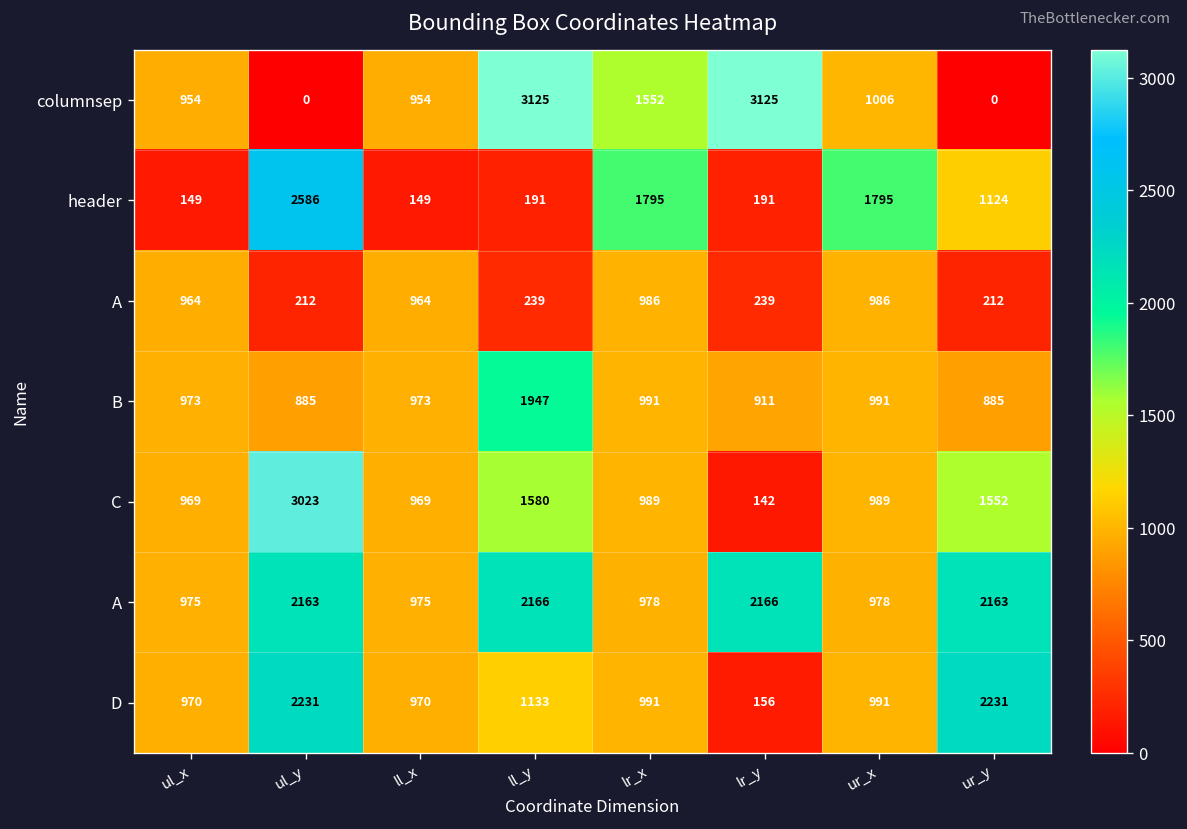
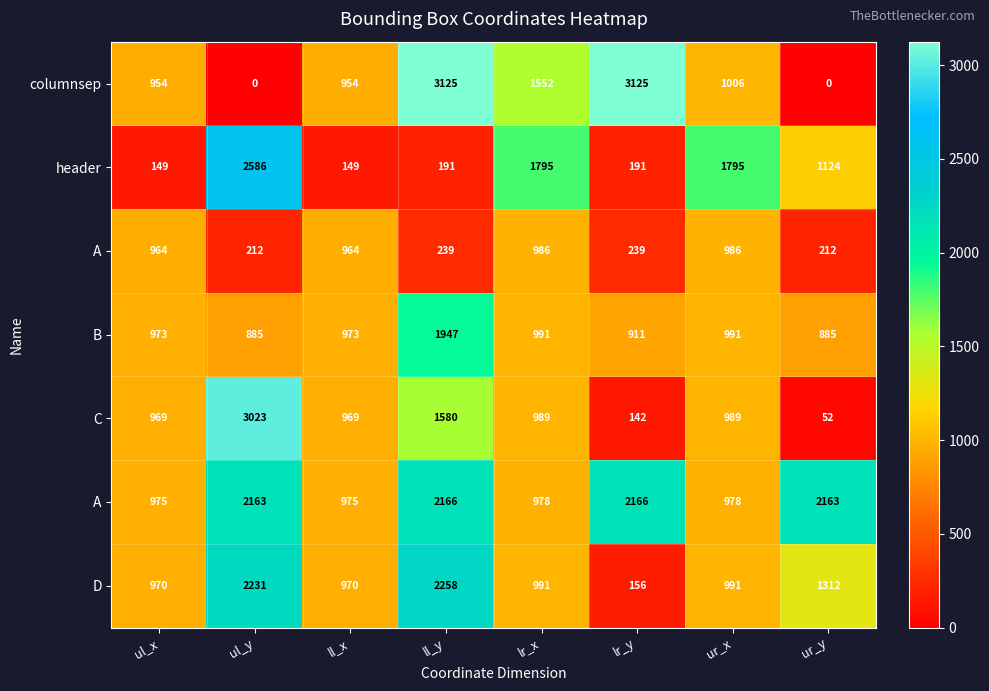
  {
    "columnsep": {
      "ul_x": 954,
      "ul_y": 0,
      "ll_x": 954,
      "ll_y": 3125,
      "lr_x": 1552,
      "lr_y": 3125,
      "ur_x": 1006,
      "ur_y": 0
    },
    "header": {
      "ul_x": 149,
      "ul_y": 2586,
      "ll_x": 149,
      "ll_y": 191,
      "lr_x": 1795,
      "lr_y": 191,
      "ur_x": 1795,
      "ur_y": 1124
    },
    "B": {
      "ul_x": 973,
      "ul_y": 885,
      "ll_x": 973,
      "ll_y": 1947,
      "lr_x": 991,
      "lr_y": 911,
      "ur_x": 991,
      "ur_y": 885
    },
    "C": {
      "ul_x": 969,
      "ul_y": 3023,
      "ll_x": 969,
      "ll_y": 1580,
      "lr_x": 989,
      "lr_y": 142,
      "ur_x": 989,
-     "ur_y": 1552
+     "ur_y": 52
    },
    "D": {
      "ul_x": 970,
      "ul_y": 2231,
      "ll_x": 970,
-     "ll_y": 1133,
+     "ll_y": 2258,
      "lr_x": 991,
      "lr_y": 156,
      "ur_x": 991,
-     "ur_y": 2231
+     "ur_y": 1312
    }
  }
